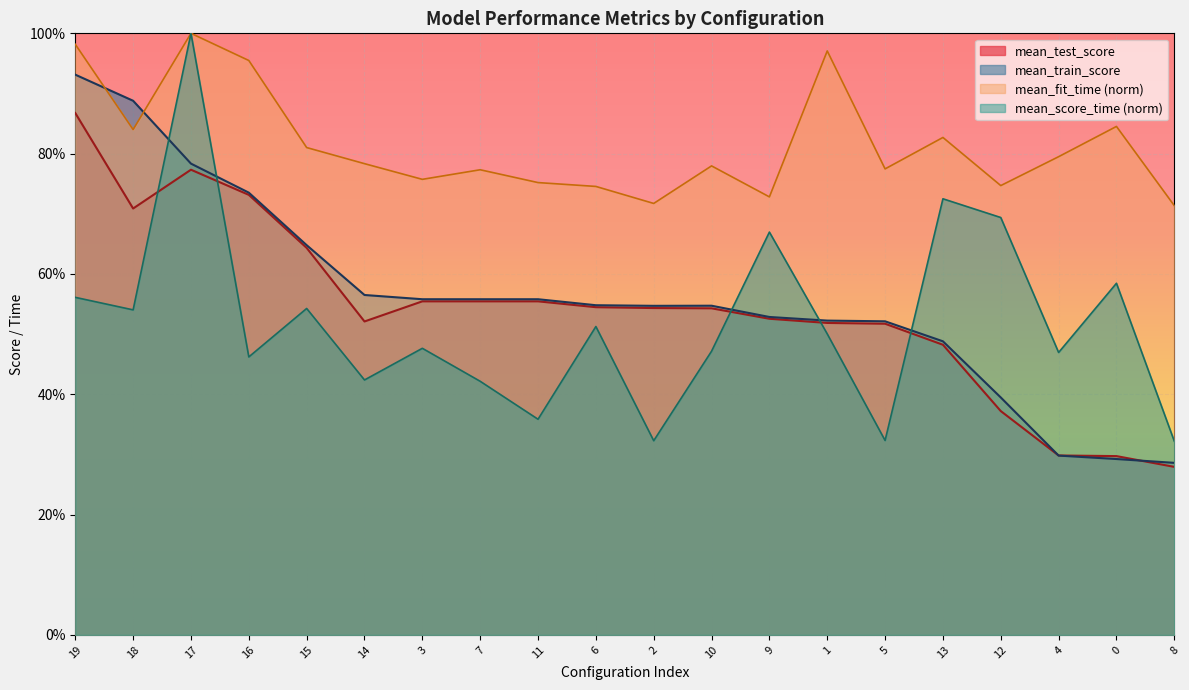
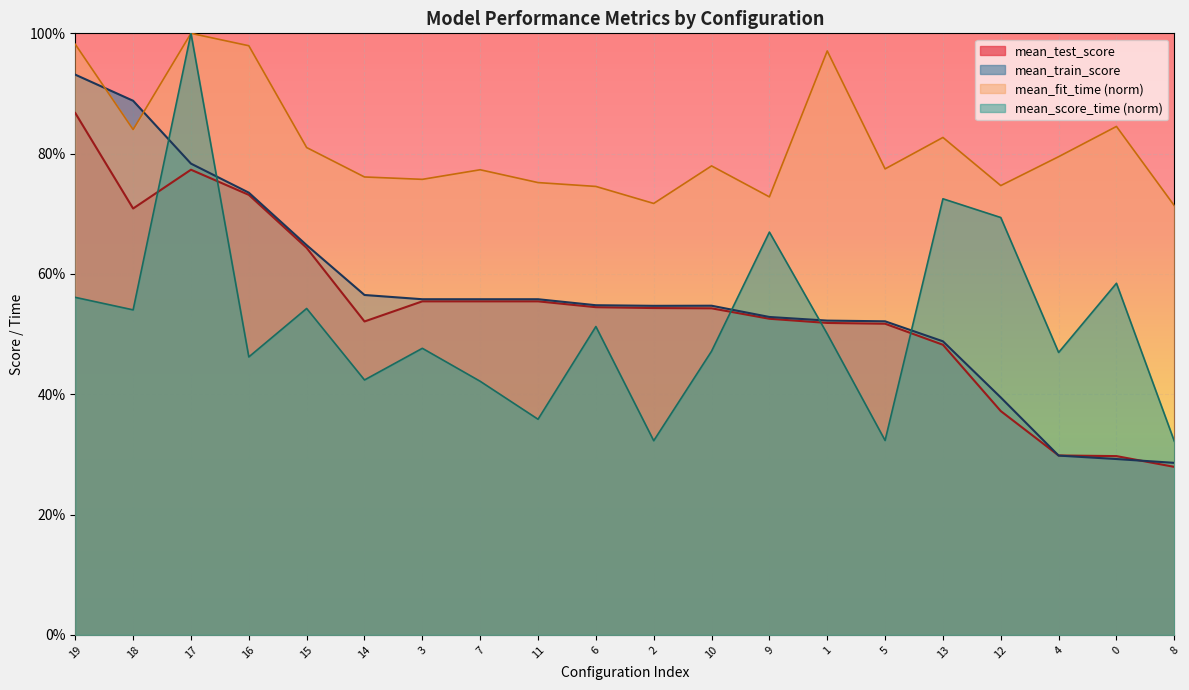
  {
    "mean_test_score": {
      "19": "87%",
      "18": "71%",
      "17": "77%",
      "15": "64%",
      "14": "52%",
      "10": "54%",
      "13": "48%",
      "12": "37%",
      "0": "30%",
      "8": "28%"
    },
    "mean_fit_time (norm)": {
      "19": "98%",
      "18": "84%",
-     "16": "95%",
+     "16": "98%",
      "15": "81%",
-     "14": "78%",
+     "14": "76%",
      "3": "76%",
      "7": "77%",
      "11": "75%",
      "6": "75%",
      "2": "72%",
      "10": "78%",
      "9": "73%",
      "1": "97%",
      "5": "77%",
      "13": "83%",
      "12": "75%",
      "4": "79%",
      "0": "85%",
      "8": "71%"
    }
  }
